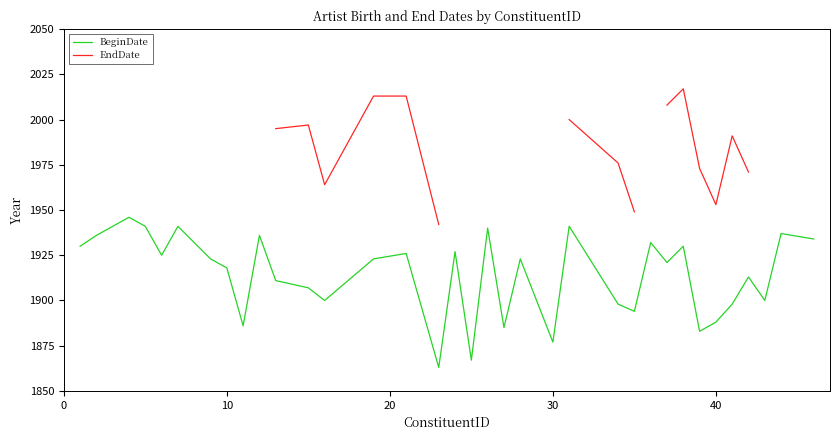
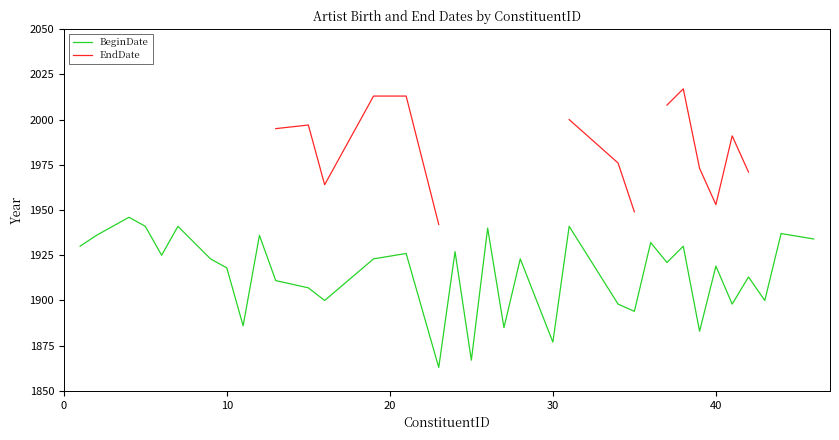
  {
    "BeginDate": {
      "10": 1918,
      "30": 1877,
-     "40": 1888
+     "40": 1919
    },
    "EndDate": {
      "40": 1953
    }
  }
